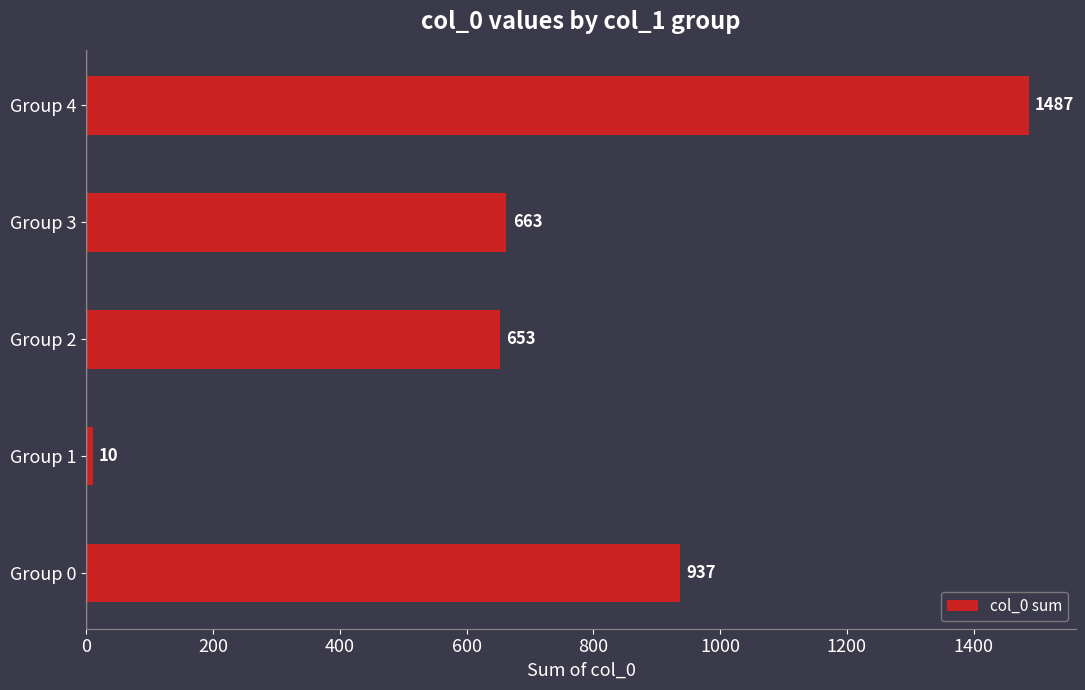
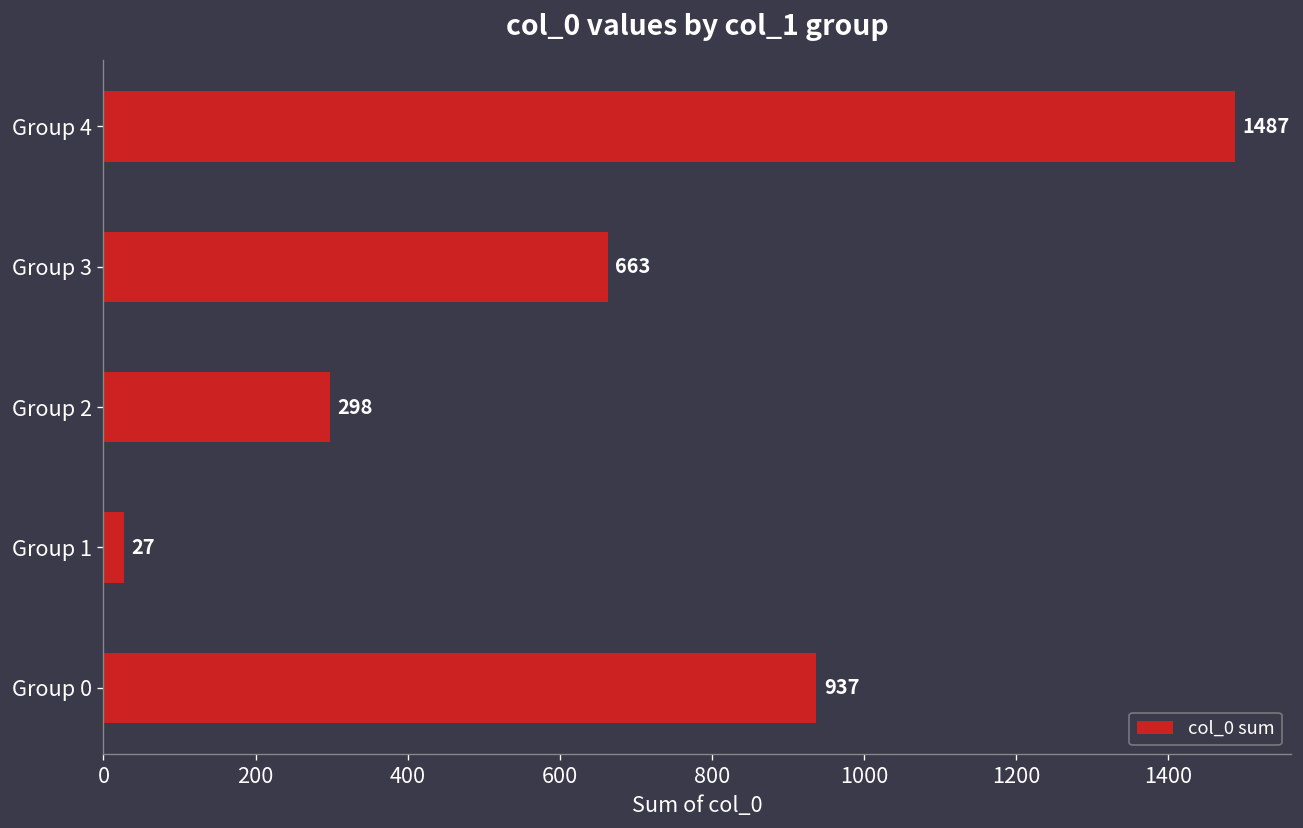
  {
    "Group 4": 1487,
    "Group 3": 663,
-   "Group 2": 653,
-   "Group 1": 10,
+   "Group 2": 298,
+   "Group 1": 27,
    "Group 0": 937
  }
